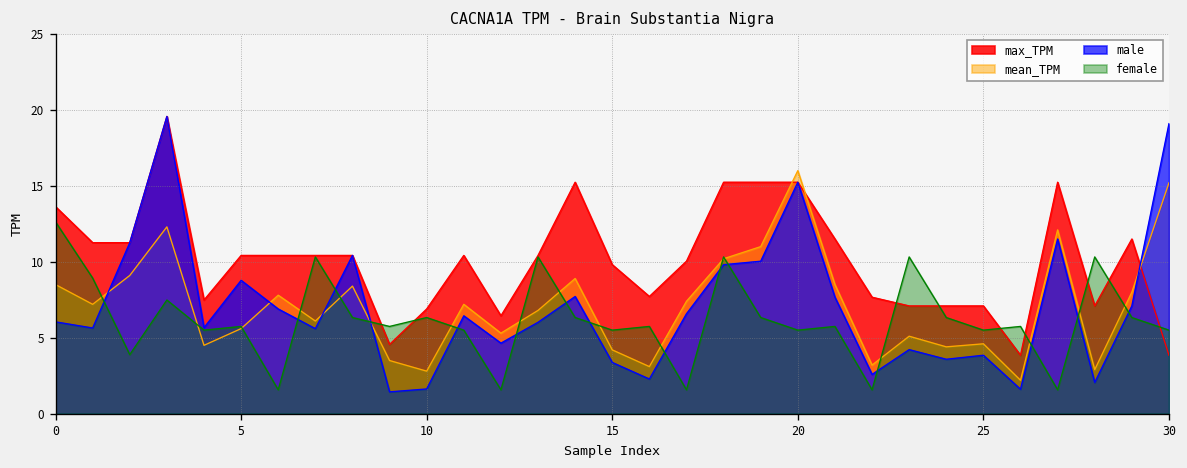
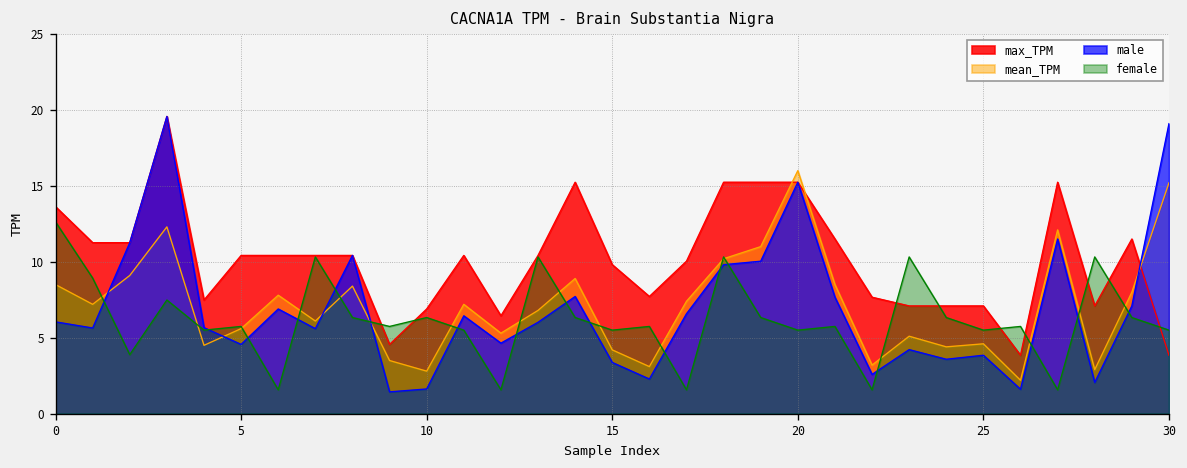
  {
    "max_TPM": {
      "0": 13.6,
      "5": 10.4,
      "10": 6.9,
      "15": 9.8,
      "25": 7.1,
      "30": 3.8
    },
    "mean_TPM": {
      "0": 8.5,
      "10": 2.8,
      "15": 4.2,
      "20": 16.0,
      "25": 4.6,
      "30": 15.2
    },
    "male": {
      "0": 6.0,
-     "5": 8.8,
+     "5": 4.6,
      "10": 1.6,
      "15": 3.4,
      "25": 3.8,
      "30": 19.1
    },
    "female": {
      "0": 12.6,
      "10": 6.3,
      "15": 5.5,
      "20": 5.5,
      "25": 5.5,
      "30": 5.5
    }
  }
